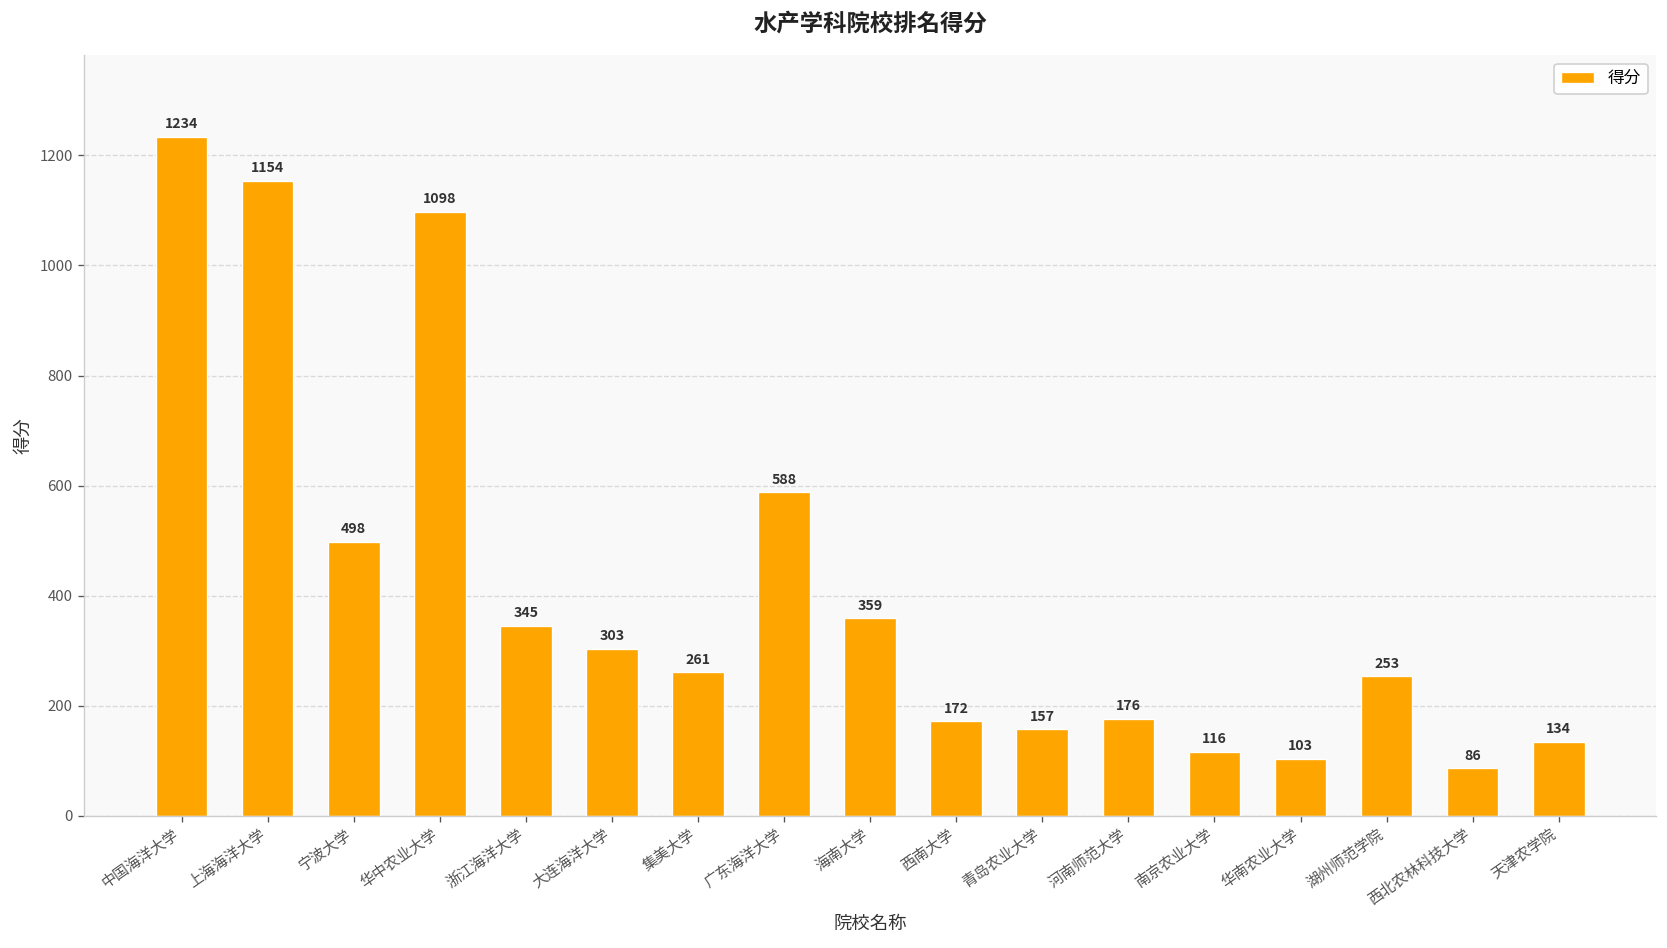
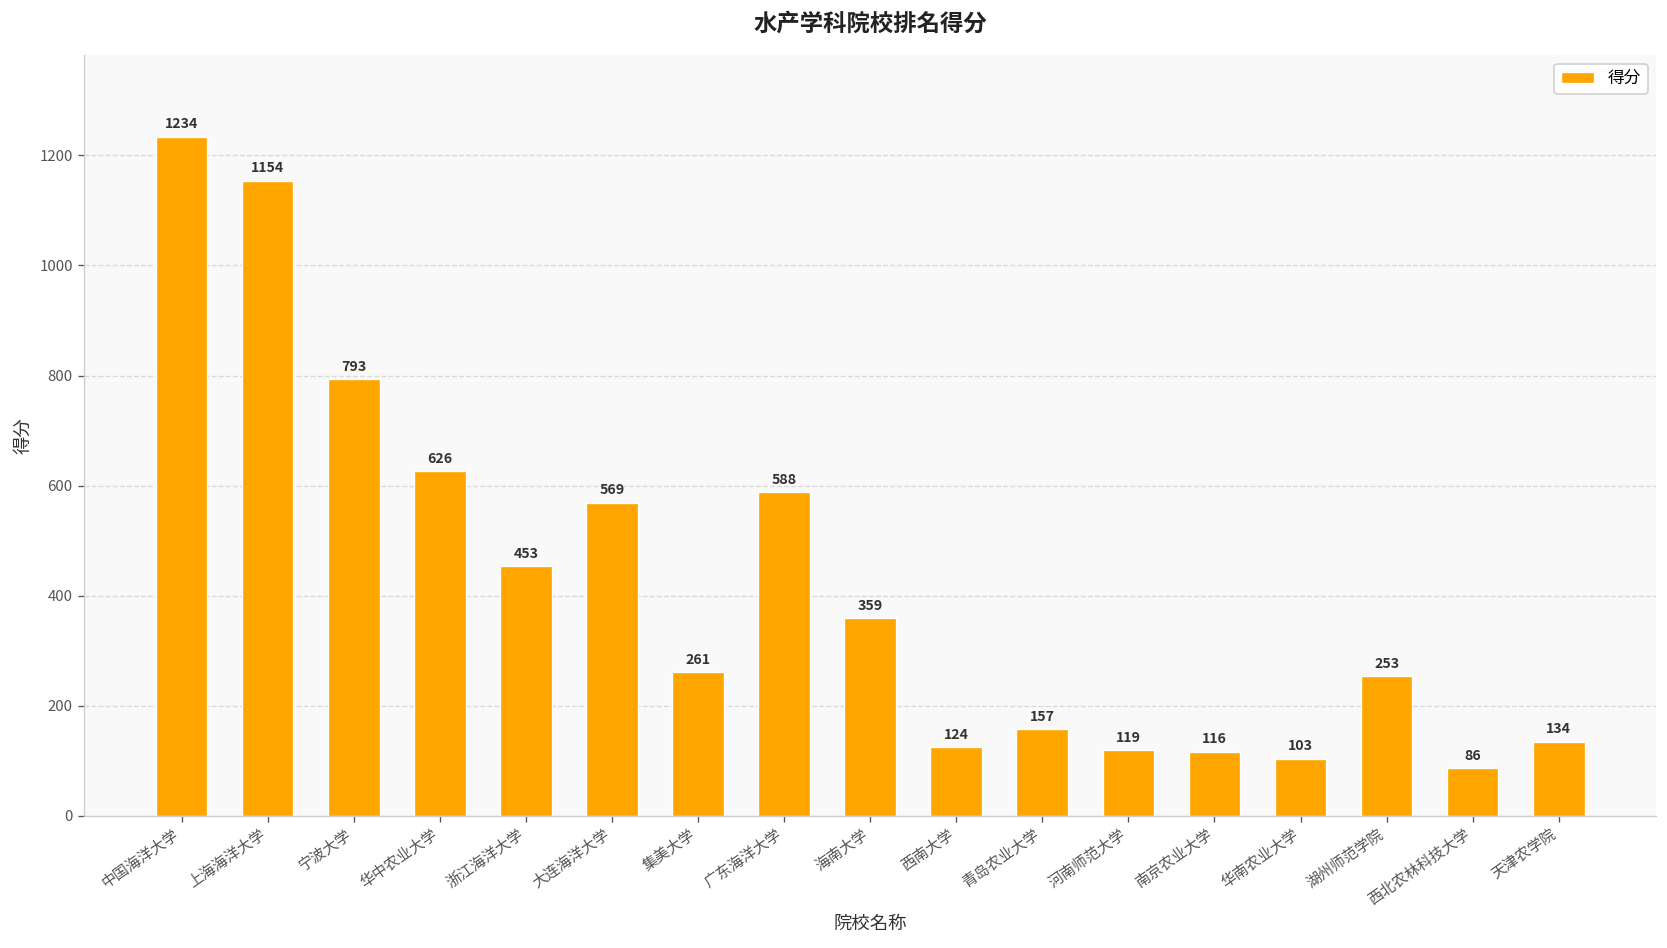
  {
    "中国海洋大学": 1234,
    "上海海洋大学": 1154,
-   "宁波大学": 498,
-   "华中农业大学": 1098,
-   "浙江海洋大学": 345,
-   "大连海洋大学": 303,
+   "宁波大学": 793,
+   "华中农业大学": 626,
+   "浙江海洋大学": 453,
+   "大连海洋大学": 569,
    "集美大学": 261,
    "广东海洋大学": 588,
    "海南大学": 359,
-   "西南大学": 172,
+   "西南大学": 124,
    "青岛农业大学": 157,
-   "河南师范大学": 176,
+   "河南师范大学": 119,
    "南京农业大学": 116,
    "华南农业大学": 103,
    "湖州师范学院": 253,
    "西北农林科技大学": 86,
    "天津农学院": 134
  }
